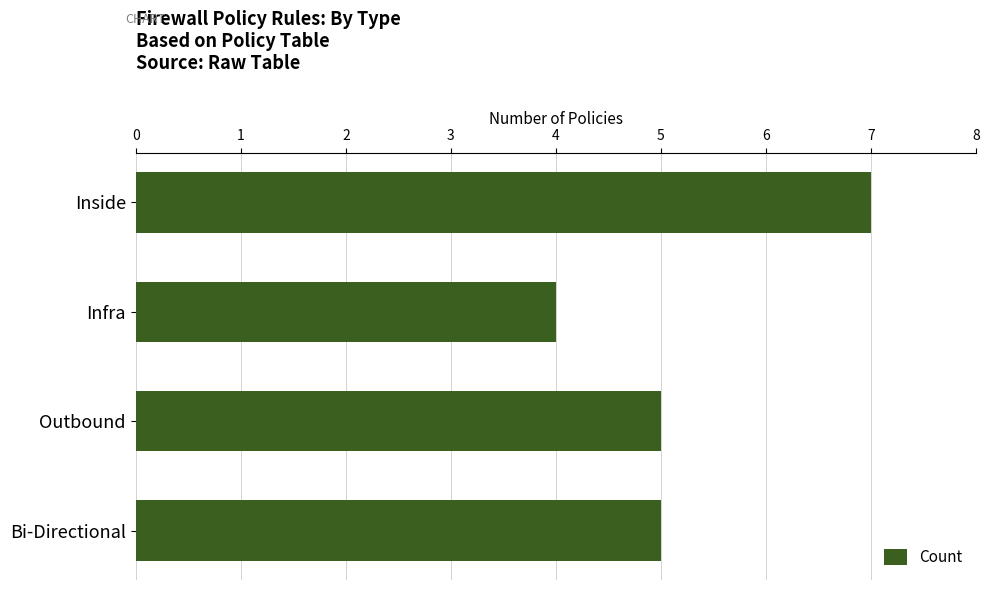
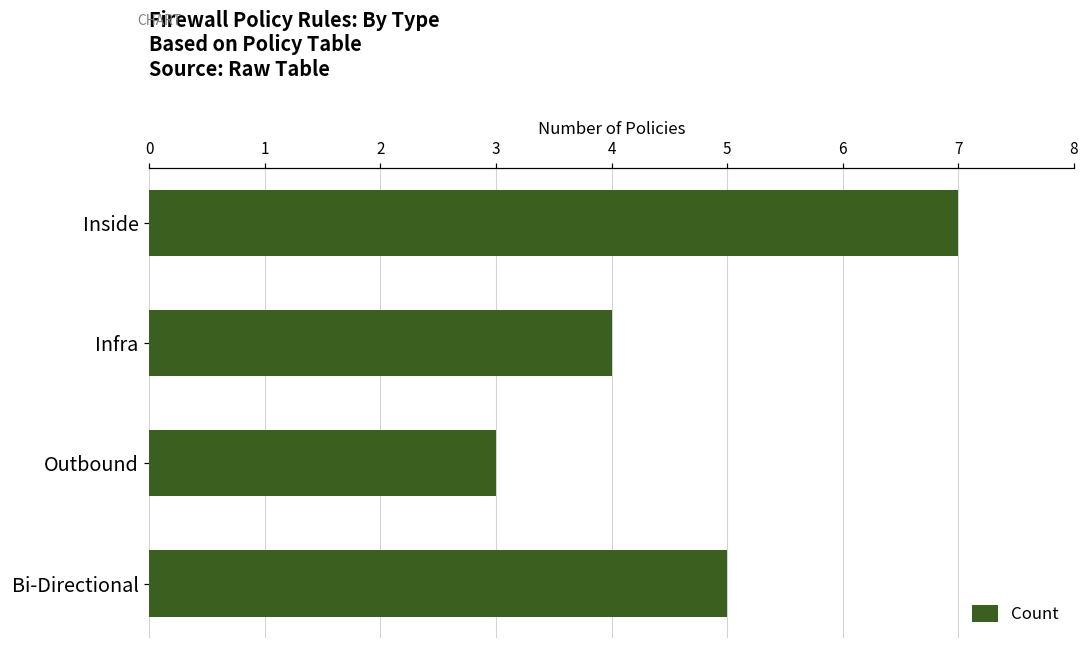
  {
    "Inside": 7,
    "Infra": 4,
-   "Outbound": 5,
+   "Outbound": 3,
    "Bi-Directional": 5
  }
